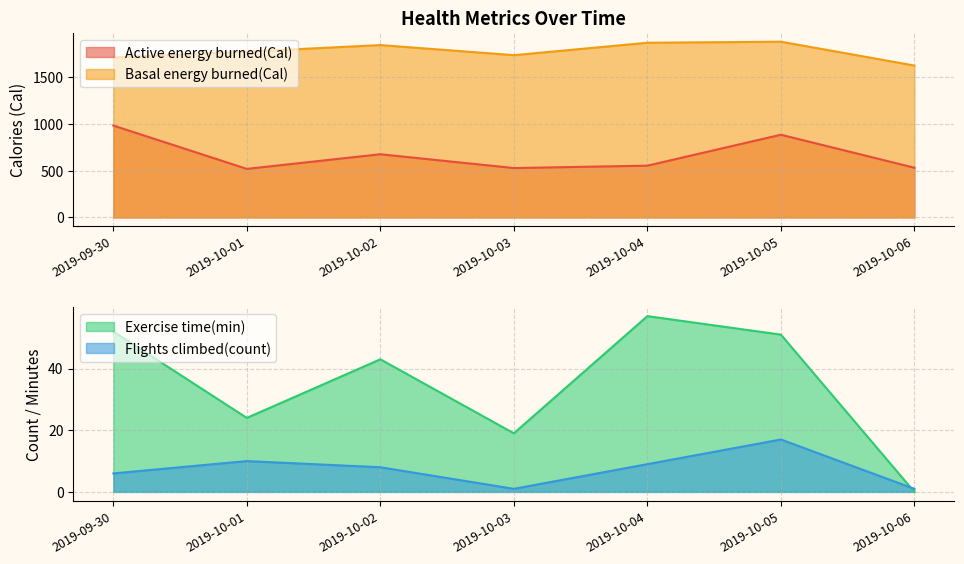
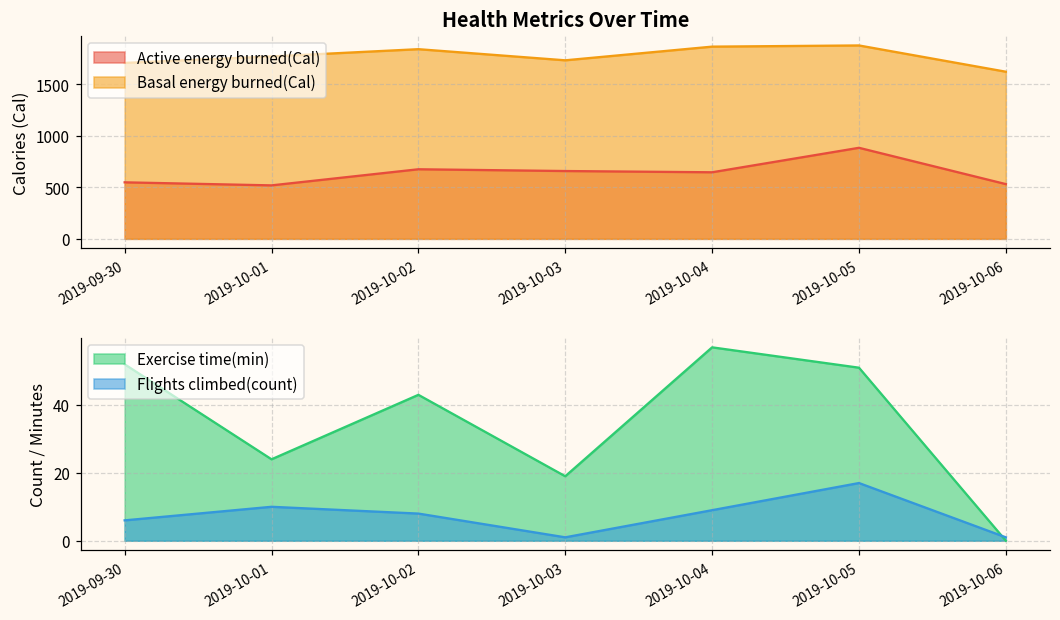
  {
    "Health Metrics Over Time": {
      "Active energy burned(Cal)": {
-       "2019-09-30": 1000,
+       "2019-09-30": 500,
        "2019-10-01": 500,
        "2019-10-02": 700,
-       "2019-10-03": 500,
-       "2019-10-04": 550,
+       "2019-10-03": 700,
+       "2019-10-04": 650,
        "2019-10-05": 900,
        "2019-10-06": 500
      },
      "Basal energy burned(Cal)": {
        "2019-10-02": 1800,
        "2019-10-03": 1700,
        "2019-10-04": 1900,
        "2019-10-05": 1900,
        "2019-10-06": 1600
      }
    }
  }
